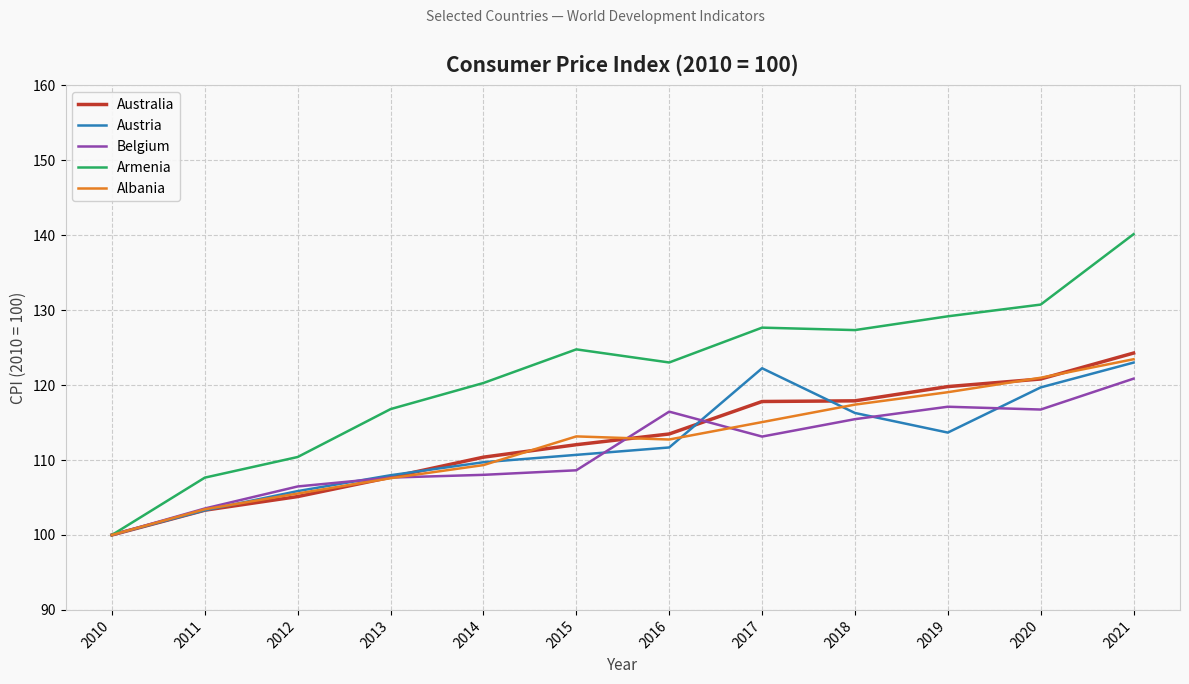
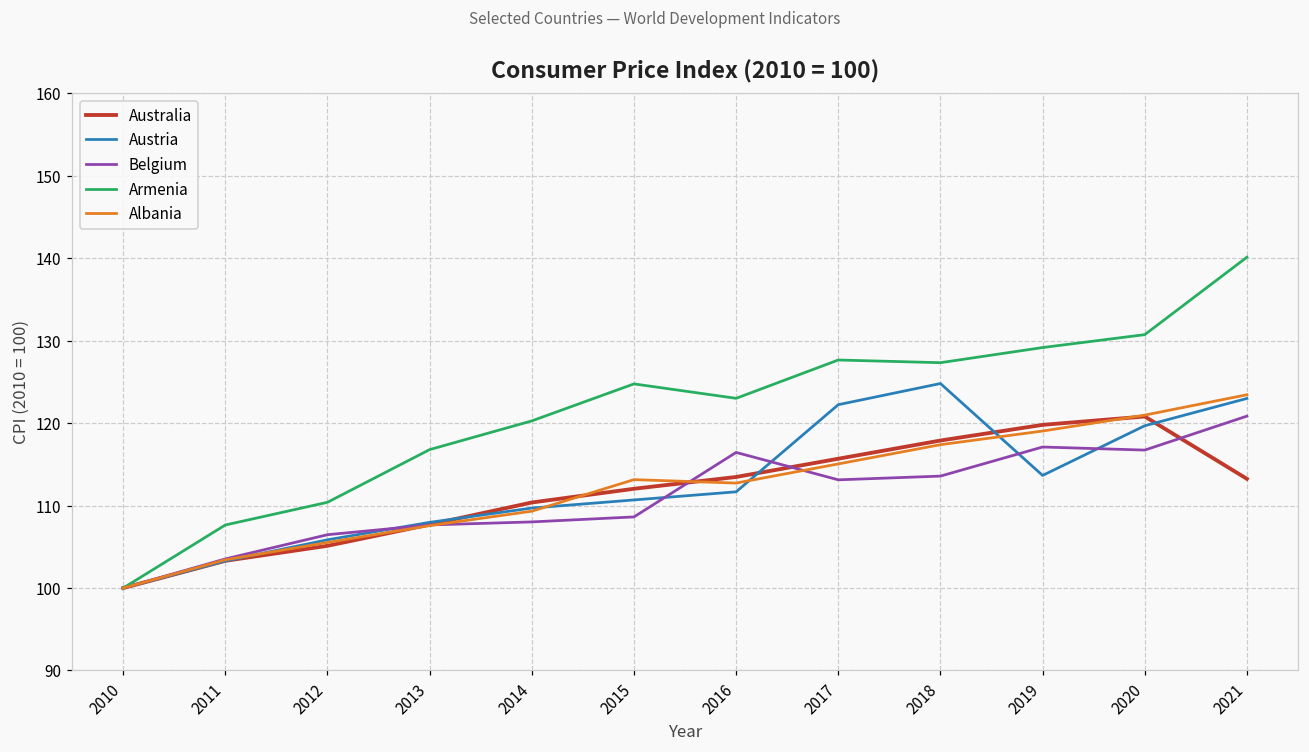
  {
    "Australia": {
      "2012": 105,
      "2014": 110,
      "2015": 112,
      "2016": 113,
-     "2017": 118,
+     "2017": 116,
      "2018": 118,
      "2019": 120,
-     "2021": 124
+     "2021": 113
    },
    "Austria": {
      "2014": 110,
      "2015": 111,
      "2016": 112,
      "2017": 122,
-     "2018": 116,
+     "2018": 125,
      "2019": 114,
      "2020": 120,
      "2021": 123
    },
    "Belgium": {
      "2012": 106,
      "2014": 108,
      "2015": 109,
      "2016": 116,
      "2017": 113,
-     "2018": 115,
+     "2018": 114,
      "2019": 117,
      "2020": 117,
      "2021": 121
    },
    "Armenia": {
      "2011": 108,
      "2012": 110,
      "2013": 117,
      "2014": 120,
      "2015": 125,
      "2016": 123,
      "2017": 128,
      "2018": 127,
      "2019": 129,
      "2020": 131,
      "2021": 140
    },
    "Albania": {
      "2014": 109,
      "2015": 113,
      "2016": 113,
      "2017": 115,
      "2018": 117,
      "2019": 119,
      "2021": 123
    }
  }
